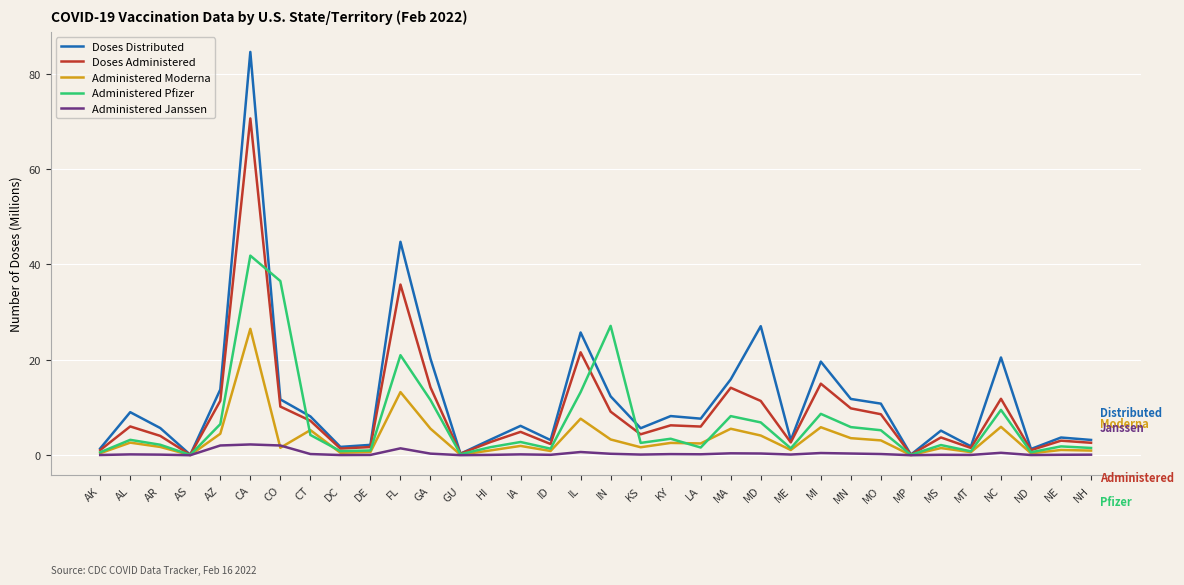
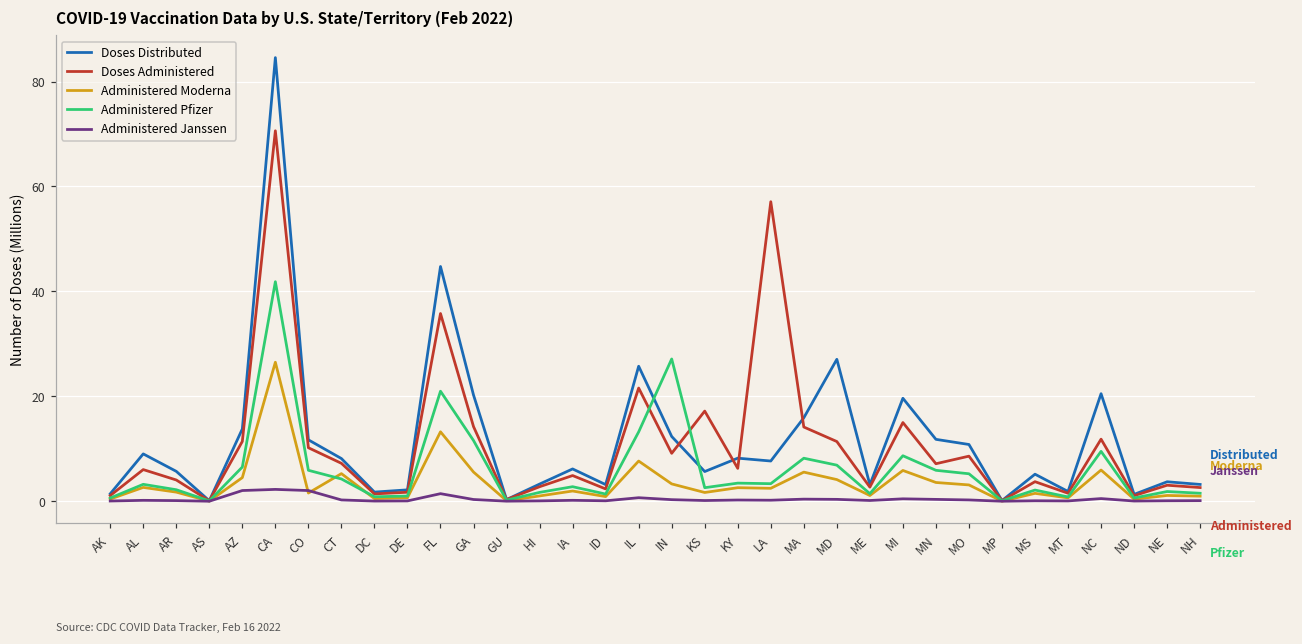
  {
    "Doses Distributed": {
      "AL": 9,
      "AR": 6,
      "AZ": 14,
      "CA": 85,
      "CO": 12,
      "CT": 8,
      "FL": 45,
      "GA": 20,
      "IA": 6,
      "ID": 3,
      "IL": 26,
      "IN": 12,
      "KS": 6,
      "KY": 8,
      "LA": 8,
      "MA": 16,
      "MD": 27,
      "MI": 20,
      "MN": 12,
      "MO": 11,
      "MS": 5,
      "NC": 20,
      "NE": 4,
      "NH": 3
    },
    "Doses Administered": {
      "AL": 6,
      "AR": 4,
      "AZ": 11,
      "CA": 71,
      "CO": 10,
      "CT": 7,
      "FL": 36,
      "GA": 14,
      "IA": 5,
      "ID": 2,
      "IL": 22,
      "IN": 9,
-     "KS": 4,
+     "KS": 17,
      "KY": 6,
-     "LA": 6,
+     "LA": 57,
      "MA": 14,
      "MD": 11,
      "MI": 15,
-     "MN": 10,
+     "MN": 7,
      "MO": 9,
      "MS": 4,
      "NC": 12,
      "NE": 3,
      "NH": 3
    },
    "Administered Moderna": {
      "AL": 3,
      "AZ": 5,
      "CA": 26,
      "CT": 5,
      "FL": 13,
      "GA": 6,
      "HI": 1,
      "IA": 2,
      "IL": 8,
      "IN": 3,
      "KS": 2,
      "KY": 3,
      "LA": 2,
      "MA": 6,
      "MD": 4,
      "MI": 6,
      "MN": 4,
      "MO": 3,
      "MS": 2,
      "NC": 6,
      "NE": 1,
      "NH": 1
    },
    "Administered Pfizer": {
      "AL": 3,
      "AZ": 7,
      "CA": 42,
-     "CO": 37,
+     "CO": 6,
      "CT": 4,
      "FL": 21,
      "GA": 12,
      "HI": 2,
      "IA": 3,
      "IL": 13,
      "IN": 27,
      "KS": 3,
      "KY": 3,
-     "LA": 2,
+     "LA": 3,
      "MA": 8,
      "MD": 7,
      "MI": 9,
      "MN": 6,
      "MO": 5,
      "MS": 2,
      "NC": 10,
      "NE": 2,
      "NH": 2
    },
    "Administered Janssen": {
      "AL": 0,
      "AR": 0,
      "AZ": 2,
      "CA": 2,
      "CT": 0,
      "DE": 0,
      "FL": 1,
      "GA": 0,
      "HI": 0,
      "IA": 0,
      "ID": 0,
      "IL": 1,
      "IN": 0,
      "KS": 0,
      "KY": 0,
      "LA": 0,
      "MA": 0,
      "MD": 0,
      "ME": 0,
      "MI": 0,
      "MN": 0,
      "MO": 0,
      "MS": 0,
      "MT": 0,
      "NC": 1,
      "NE": 0,
      "NH": 0
    }
  }
